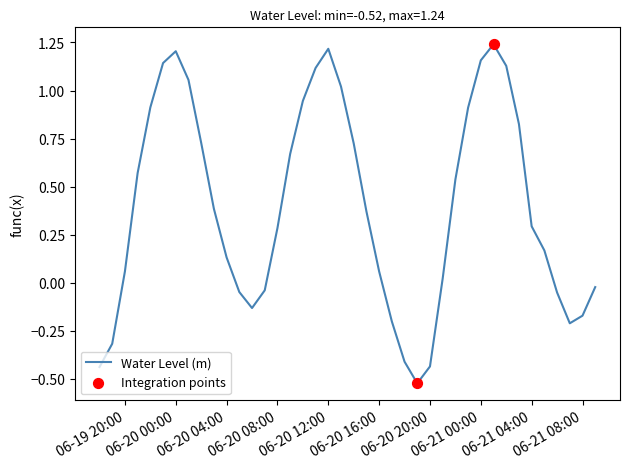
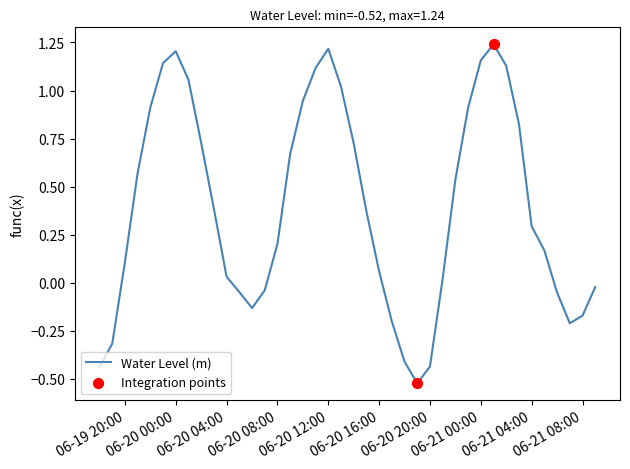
  {
    "Water Level (m)": {
-     "06-19 20:00": 0.06,
+     "06-19 20:00": 0.11,
      "06-20 00:00": 1.20,
-     "06-20 04:00": 0.13,
-     "06-20 08:00": 0.28,
+     "06-20 04:00": 0.03,
+     "06-20 08:00": 0.20,
      "06-20 12:00": 1.22,
      "06-20 16:00": 0.06,
      "06-20 20:00": -0.44,
      "06-21 00:00": 1.16,
      "06-21 04:00": 0.29,
      "06-21 08:00": -0.17
    }
  }
